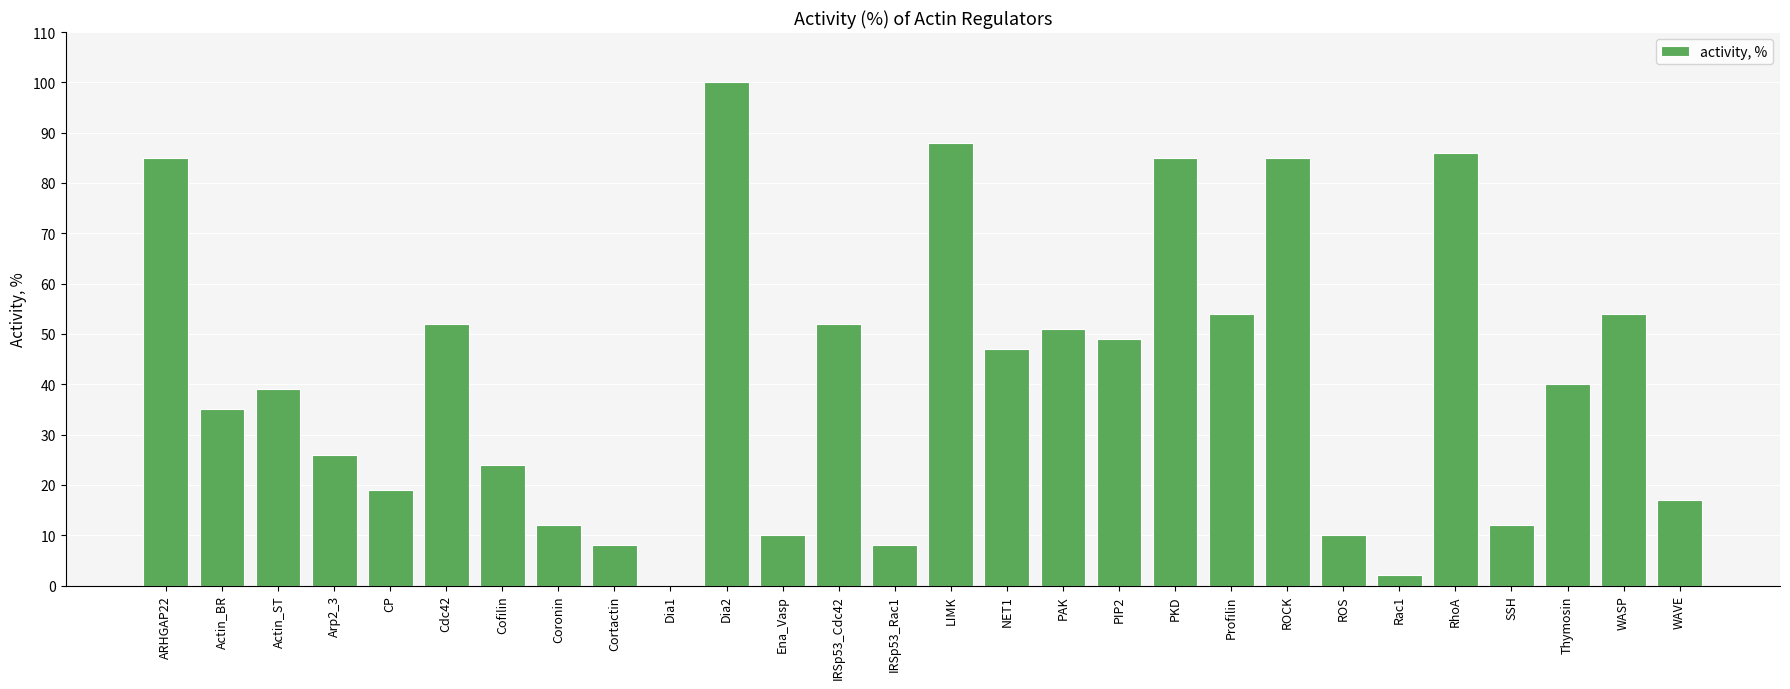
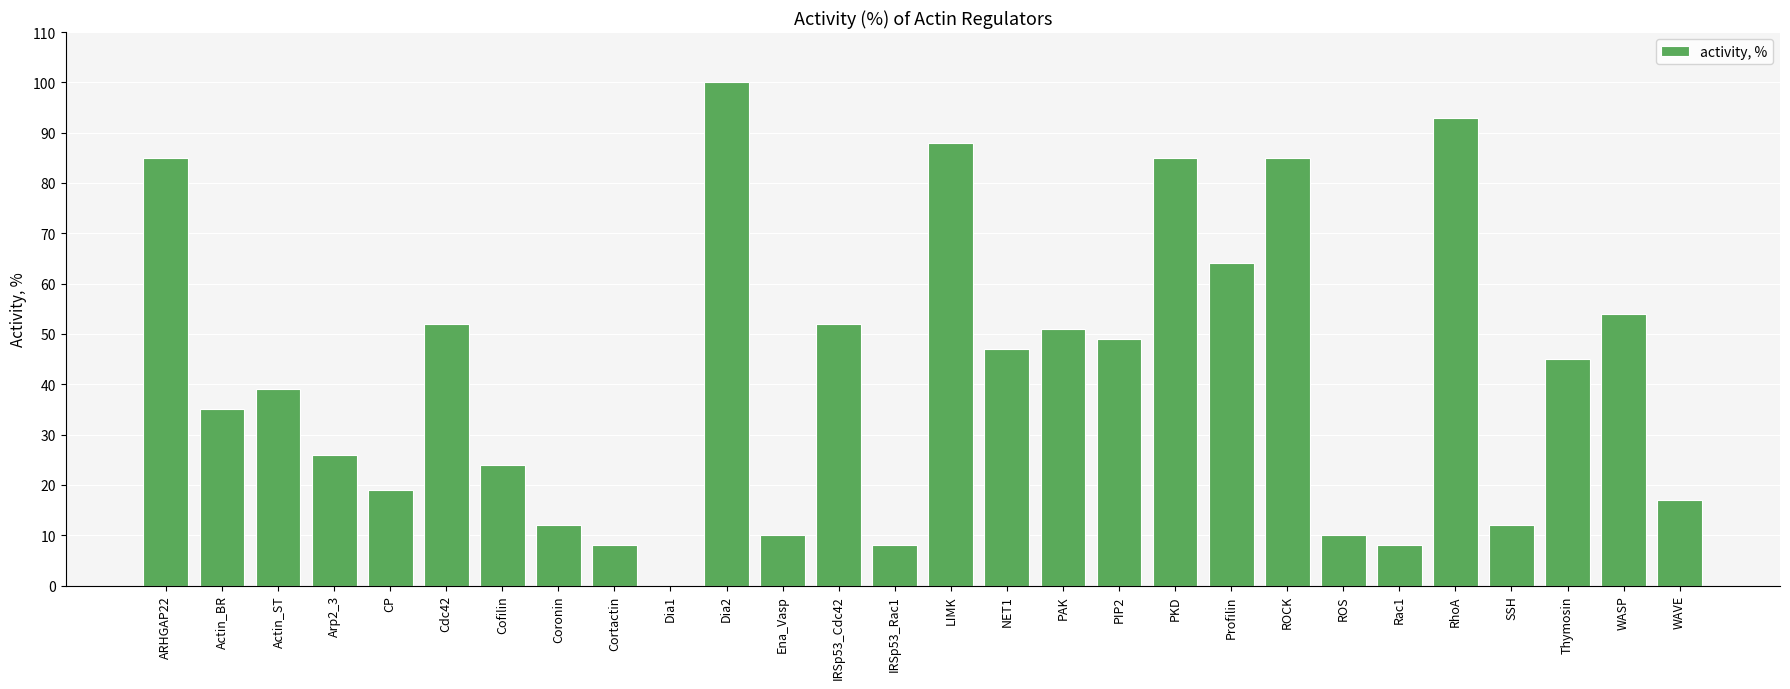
  {
    "ARHGAP22": 85,
    "Actin_BR": 35,
    "Actin_ST": 39,
    "Arp2_3": 26,
    "CP": 19,
    "Cdc42": 52,
    "Cofilin": 24,
    "Coronin": 12,
    "Cortactin": 8,
    "Dia1": 0,
    "Dia2": 100,
    "Ena_Vasp": 10,
    "IRSp53_Cdc42": 52,
    "IRSp53_Rac1": 8,
    "LIMK": 88,
    "NET1": 47,
    "PAK": 51,
    "PIP2": 49,
    "PKD": 85,
-   "Profilin": 54,
+   "Profilin": 64,
    "ROCK": 85,
    "ROS": 10,
-   "Rac1": 2,
-   "RhoA": 86,
+   "Rac1": 8,
+   "RhoA": 93,
    "SSH": 12,
-   "Thymosin": 40,
+   "Thymosin": 45,
    "WASP": 54,
    "WAVE": 17
  }
